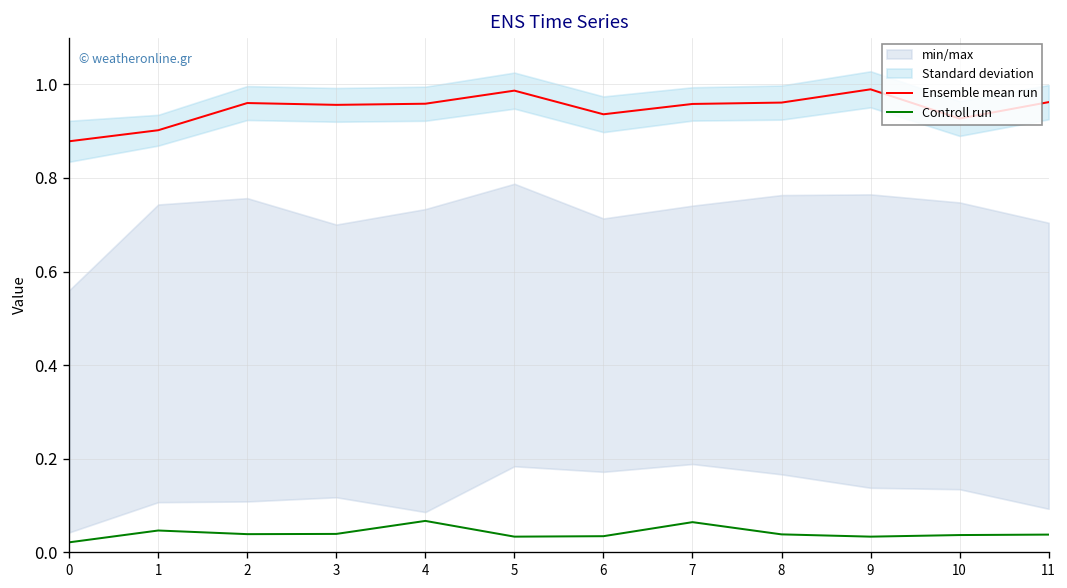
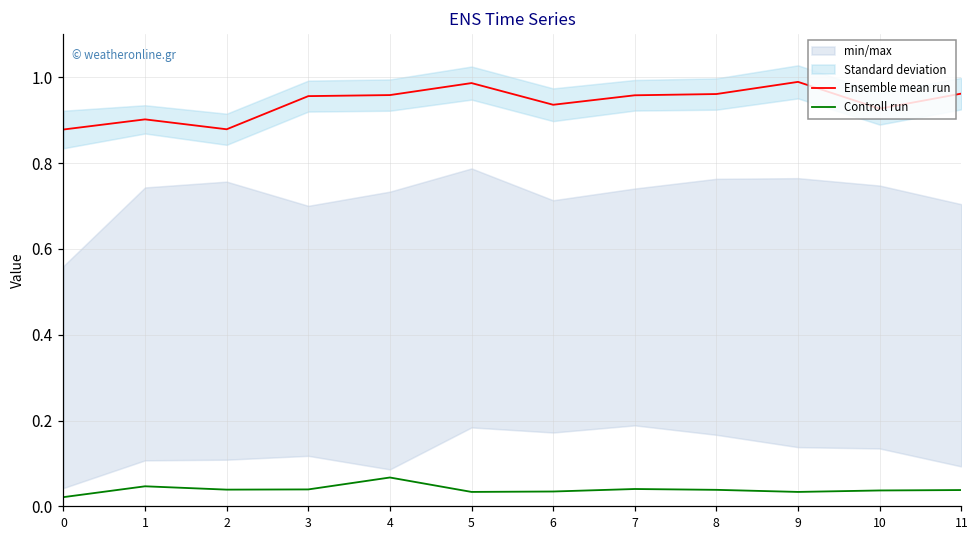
  {
    "Ensemble mean run": {
      "0": 0.88,
      "1": 0.90,
-     "2": 0.96,
+     "2": 0.88,
      "3": 0.96,
      "4": 0.96,
      "5": 0.99,
      "6": 0.94,
      "7": 0.96,
      "8": 0.96,
      "9": 0.99,
      "11": 0.96
    },
    "Controll run": {
      "0": 0.02,
      "1": 0.05,
      "2": 0.04,
      "3": 0.04,
      "4": 0.07,
      "5": 0.03,
      "6": 0.03,
-     "7": 0.06,
+     "7": 0.04,
      "8": 0.04,
      "9": 0.03,
      "10": 0.04,
      "11": 0.04
    }
  }
